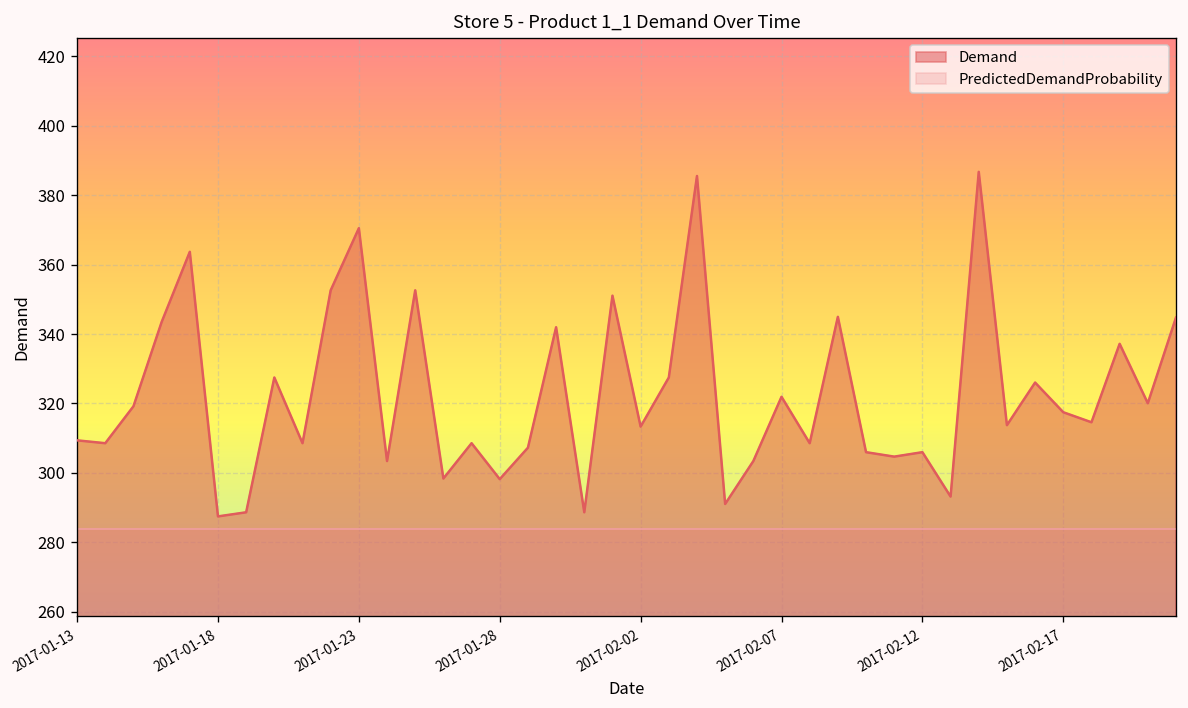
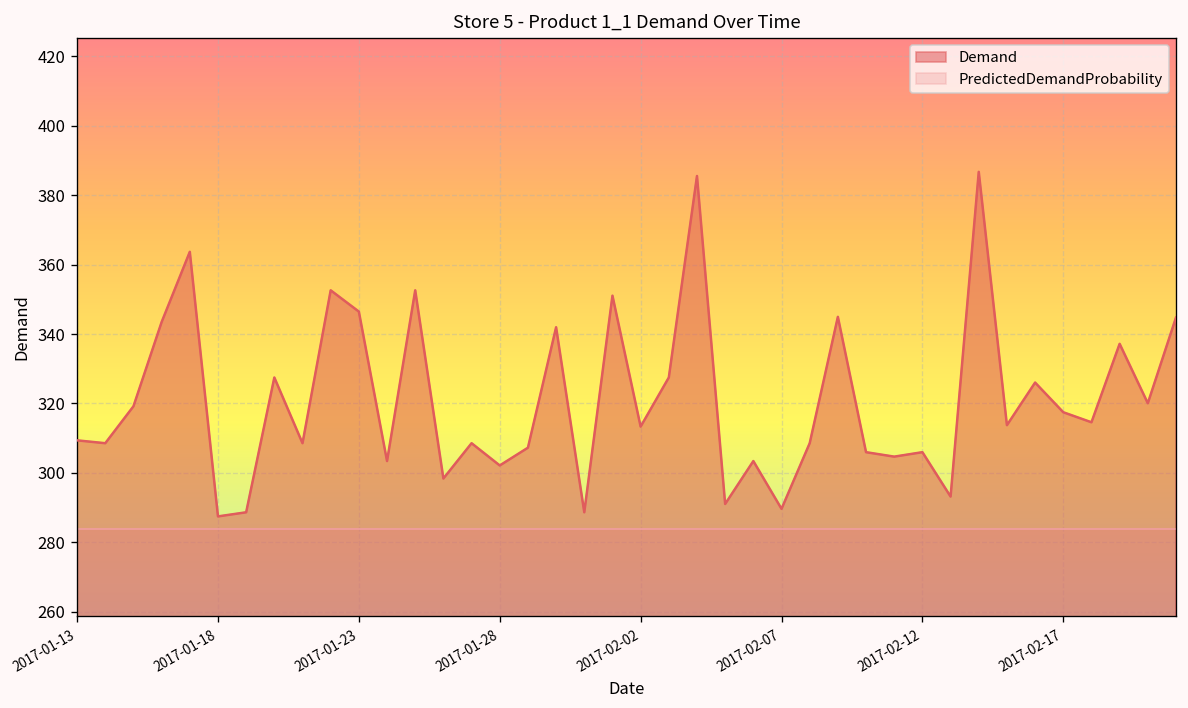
  {
    "Demand": {
      "2017-01-13": 309,
      "2017-01-18": 287,
-     "2017-01-23": 370,
-     "2017-01-28": 298,
+     "2017-01-23": 346,
+     "2017-01-28": 302,
      "2017-02-02": 313,
-     "2017-02-07": 322,
+     "2017-02-07": 290,
      "2017-02-12": 306,
      "2017-02-17": 317
    },
    "PredictedDemandProbability": {
      "2017-01-13": 284,
      "2017-01-18": 284,
      "2017-01-23": 284,
      "2017-01-28": 284,
      "2017-02-02": 284,
      "2017-02-07": 284,
      "2017-02-12": 284,
      "2017-02-17": 284
    }
  }
